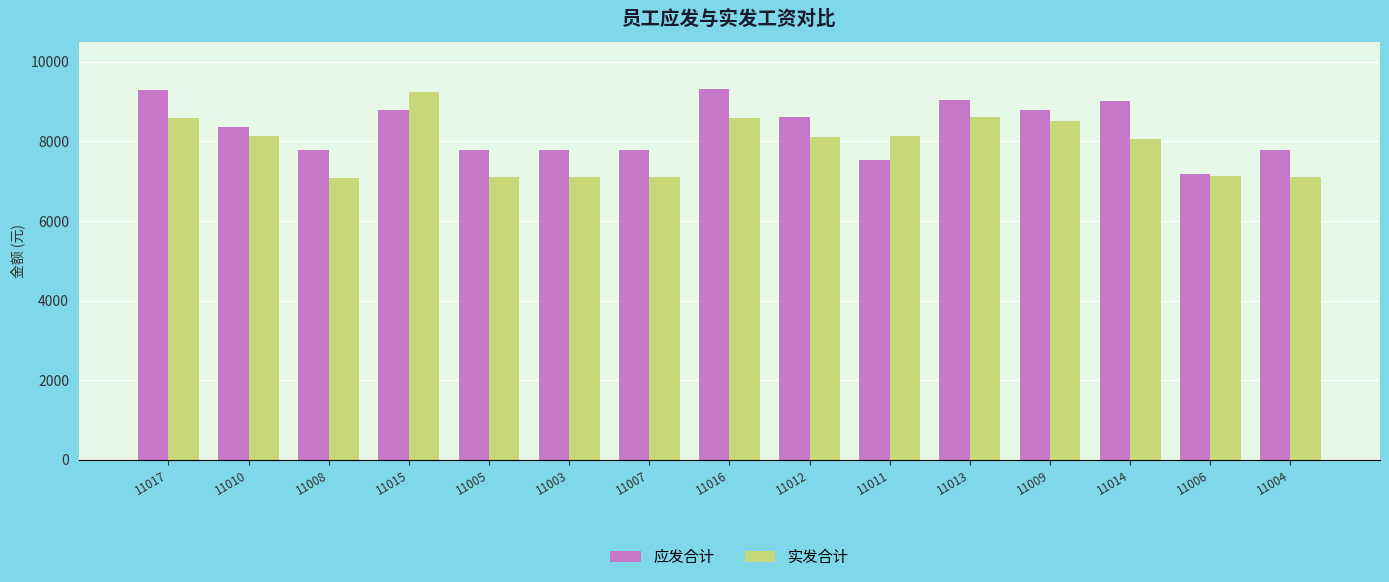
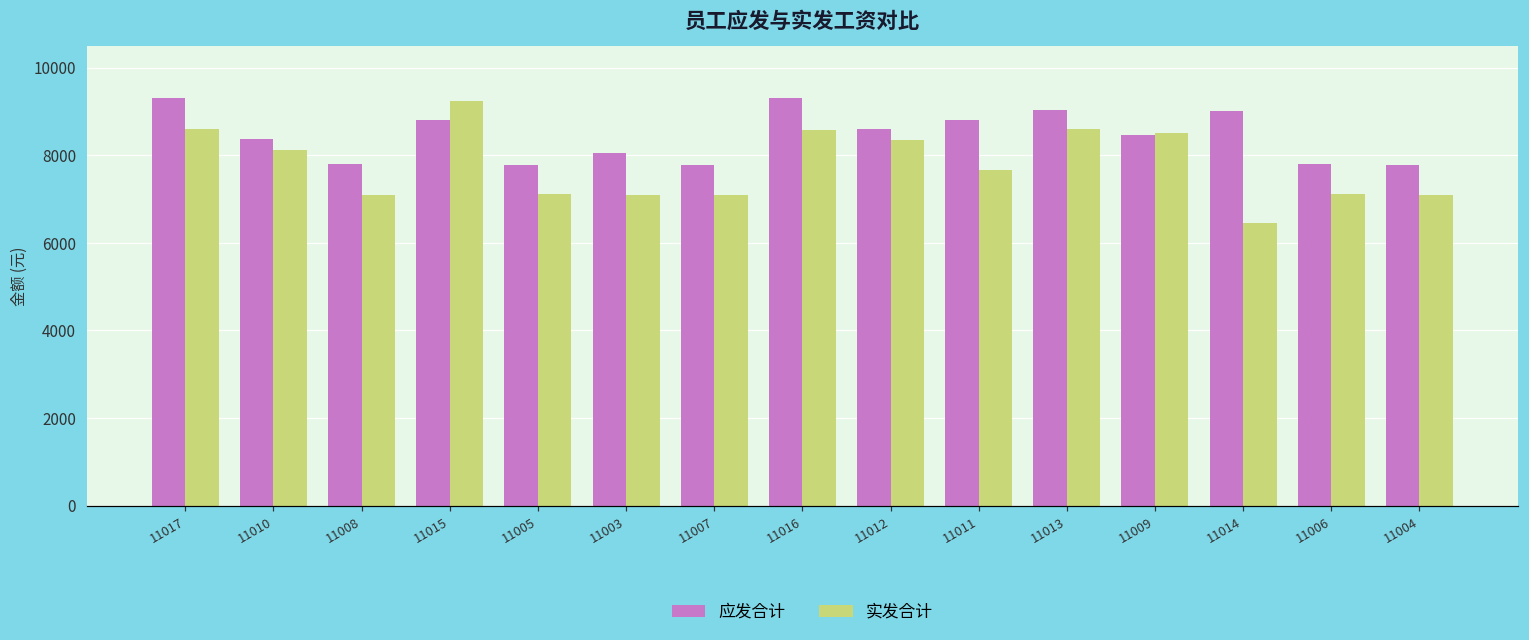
  {
    "应发合计": {
      "11017": 9300,
      "11010": 8400,
      "11008": 7800,
      "11015": 8800,
      "11005": 7800,
-     "11003": 7800,
+     "11003": 8000,
      "11007": 7800,
      "11016": 9300,
      "11012": 8600,
-     "11011": 7500,
+     "11011": 8800,
      "11013": 9000,
-     "11009": 8800,
+     "11009": 8500,
      "11014": 9000,
-     "11006": 7200,
+     "11006": 7800,
      "11004": 7800
    },
    "实发合计": {
      "11017": 8600,
      "11010": 8100,
      "11008": 7100,
      "11015": 9200,
      "11005": 7100,
      "11003": 7100,
      "11007": 7100,
      "11016": 8600,
-     "11012": 8100,
-     "11011": 8100,
+     "11012": 8400,
+     "11011": 7700,
      "11013": 8600,
      "11009": 8500,
-     "11014": 8100,
+     "11014": 6500,
      "11006": 7100,
      "11004": 7100
    }
  }
